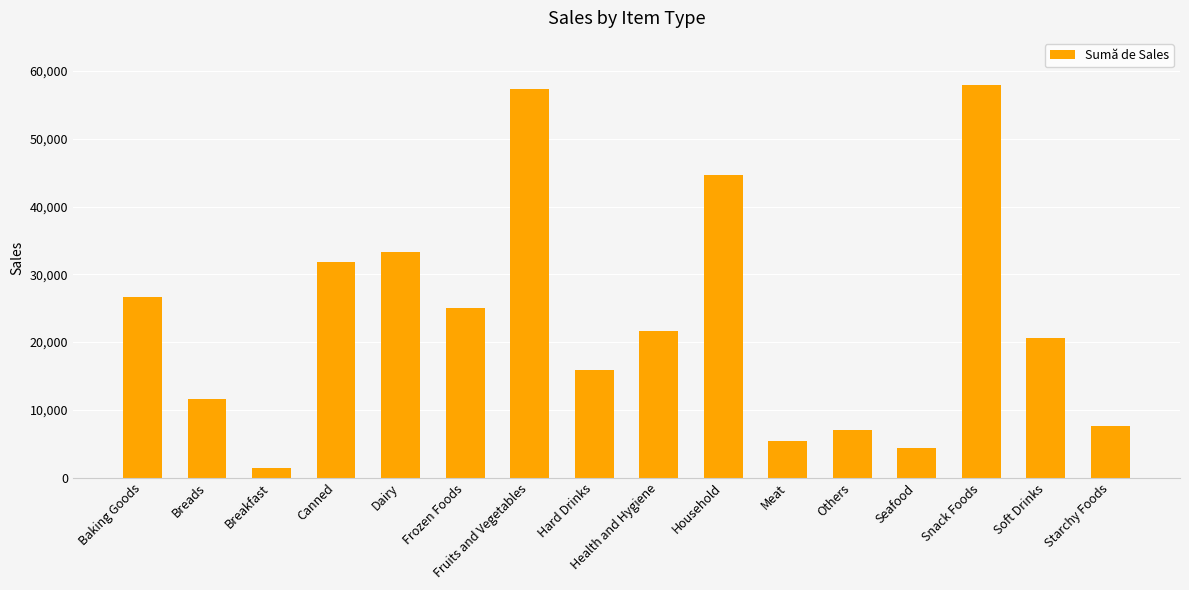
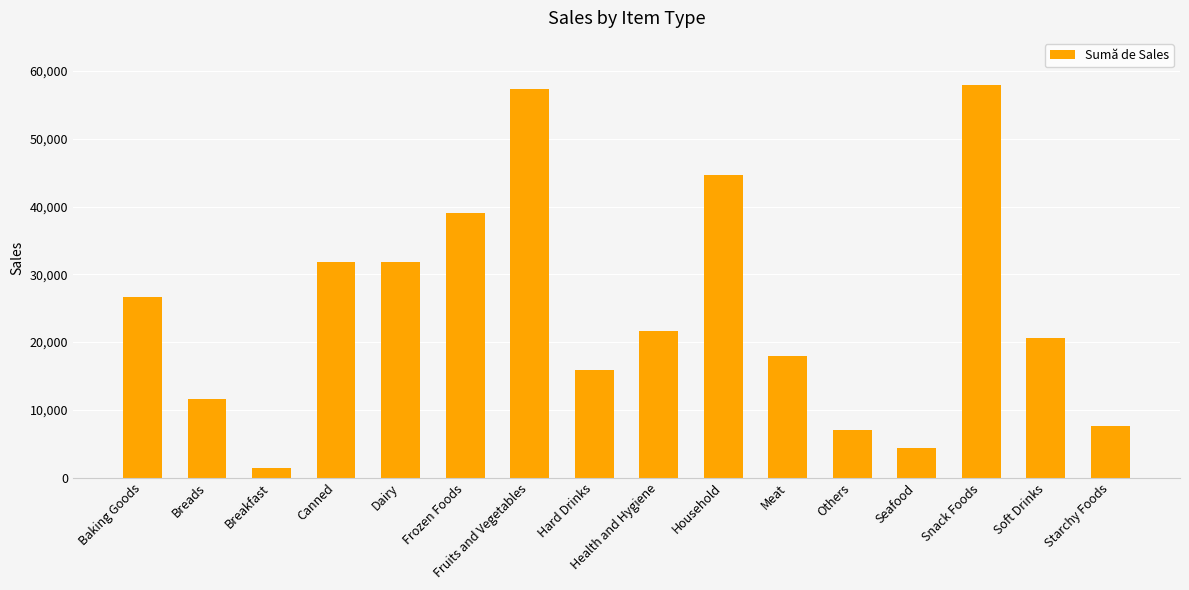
  {
    "Baking Goods": "27,000",
    "Breads": "12,000",
    "Breakfast": "1,000",
    "Canned": "32,000",
-   "Dairy": "33,000",
-   "Frozen Foods": "25,000",
+   "Dairy": "32,000",
+   "Frozen Foods": "39,000",
    "Fruits and Vegetables": "57,000",
    "Hard Drinks": "16,000",
    "Health and Hygiene": "22,000",
    "Household": "45,000",
-   "Meat": "5,000",
+   "Meat": "18,000",
    "Others": "7,000",
    "Seafood": "4,000",
    "Snack Foods": "58,000",
    "Soft Drinks": "21,000",
    "Starchy Foods": "8,000"
  }
